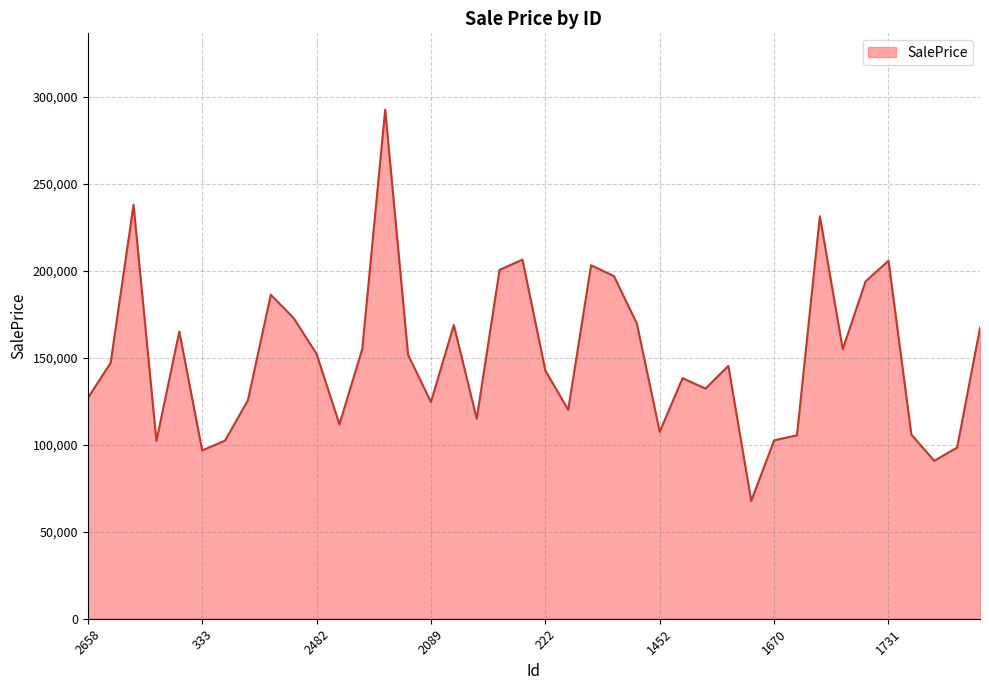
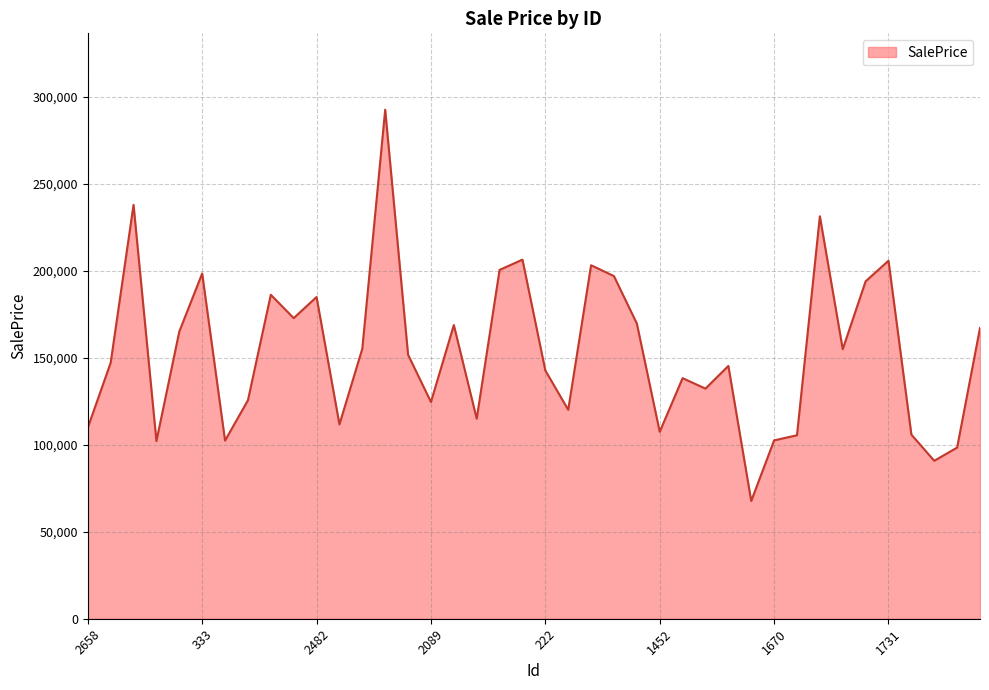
  {
-   "2658": "127,000",
-   "333": "97,000",
-   "2482": "152,000",
+   "2658": "110,000",
+   "333": "199,000",
+   "2482": "185,000",
    "2089": "125,000",
    "222": "143,000",
    "1452": "108,000",
    "1670": "103,000",
    "1731": "206,000"
  }
